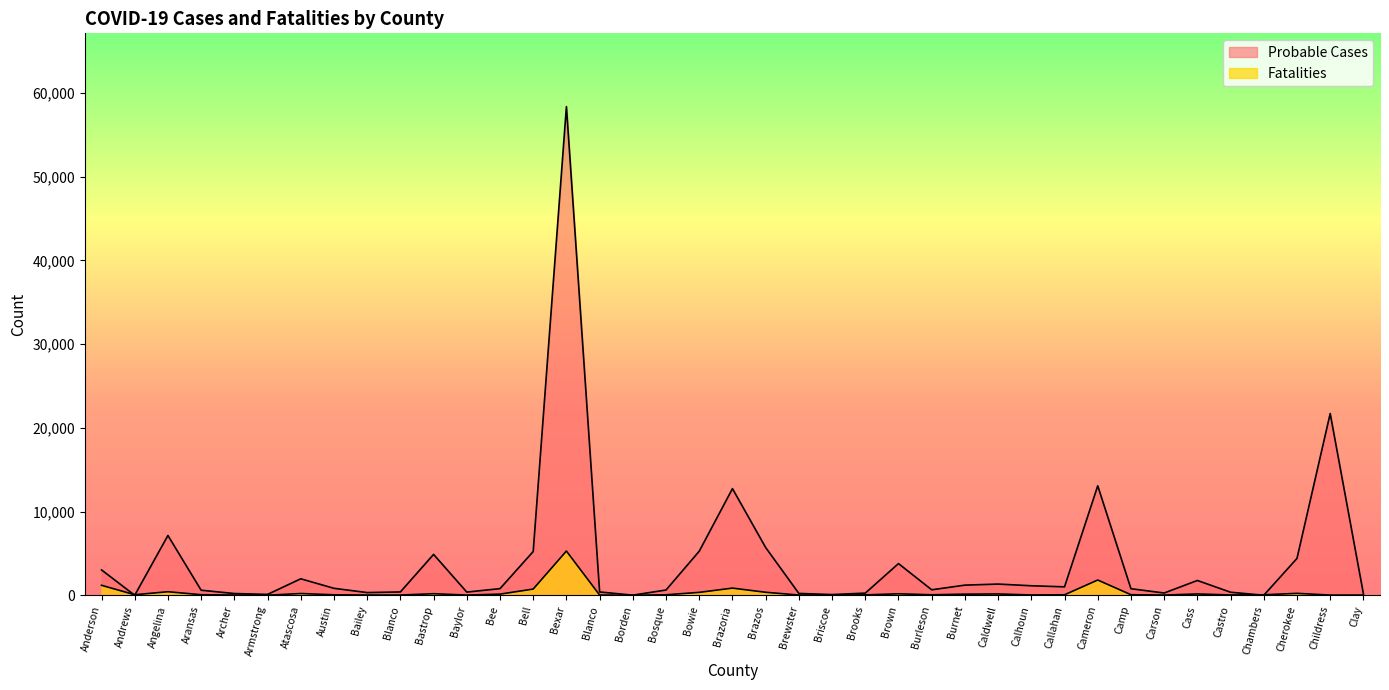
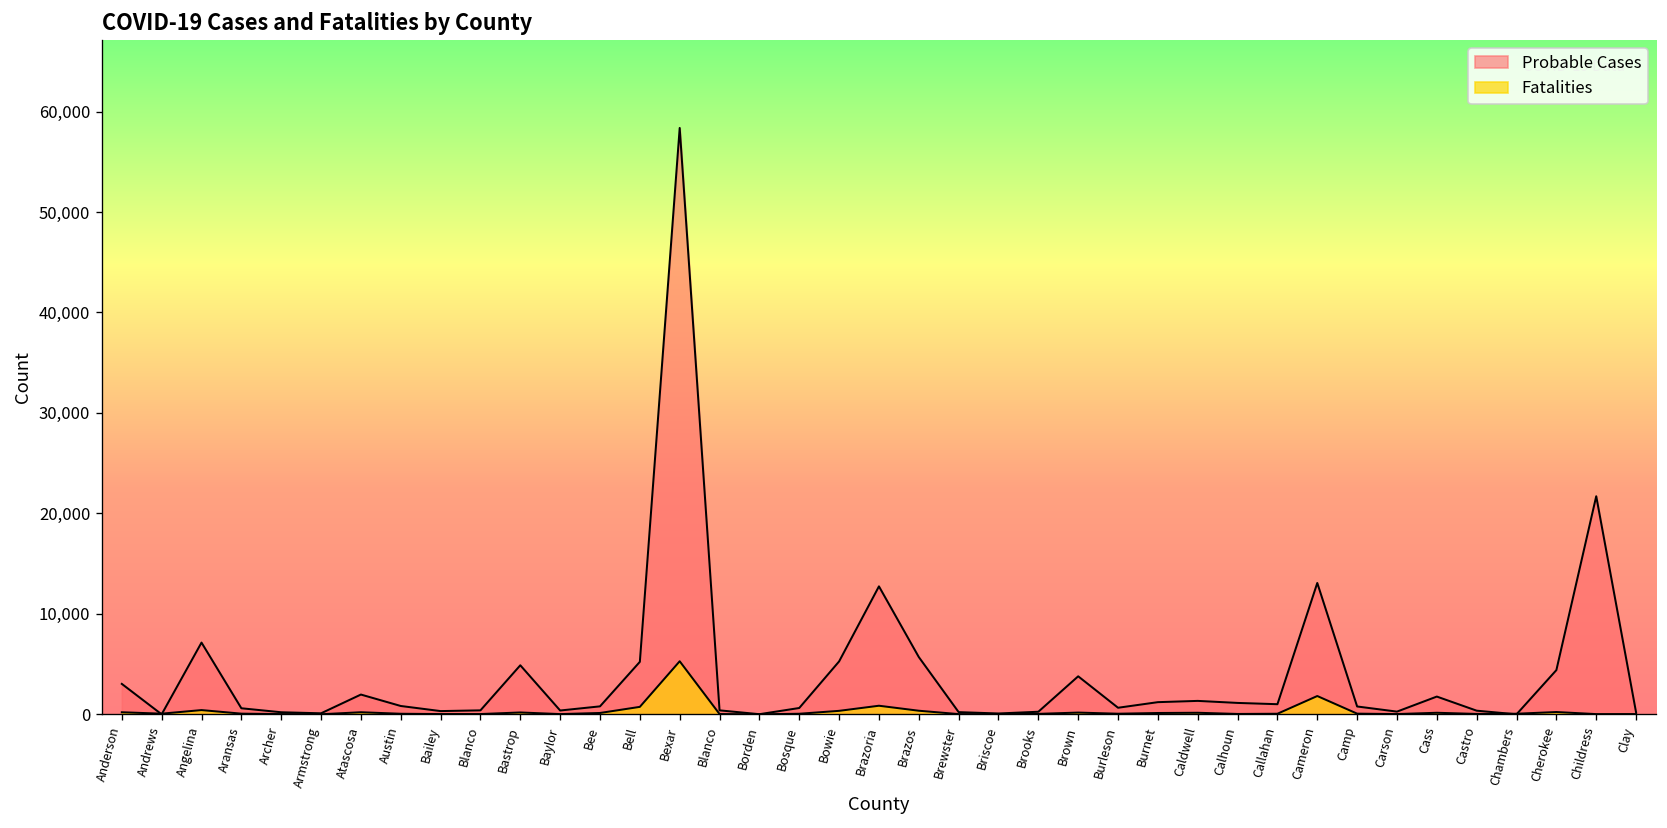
  {
    "Probable Cases": {
      "Anderson": "3,000",
      "Angelina": "7,000",
      "Aransas": "1,000",
      "Atascosa": "2,000",
      "Austin": "1,000",
      "Bastrop": "5,000",
      "Baylor": "0",
      "Bee": "1,000",
      "Bell": "5,000",
      "Bexar": "58,000",
      "Bosque": "1,000",
      "Bowie": "5,000",
      "Brazoria": "13,000",
      "Brazos": "6,000",
      "Brown": "4,000",
      "Burleson": "1,000",
      "Burnet": "1,000",
      "Caldwell": "1,000",
      "Calhoun": "1,000",
      "Callahan": "1,000",
      "Cameron": "13,000",
      "Camp": "1,000",
      "Cass": "2,000",
      "Castro": "0",
      "Cherokee": "4,000",
      "Childress": "22,000"
    },
    "Fatalities": {
-     "Anderson": "1,000",
+     "Anderson": "0",
      "Angelina": "0",
      "Aransas": "0",
      "Atascosa": "0",
      "Austin": "0",
      "Bastrop": "0",
      "Baylor": "0",
      "Bee": "0",
      "Bell": "1,000",
      "Bexar": "5,000",
      "Bosque": "0",
      "Bowie": "0",
      "Brazoria": "1,000",
      "Brazos": "0",
      "Brown": "0",
      "Burleson": "0",
      "Burnet": "0",
      "Caldwell": "0",
      "Calhoun": "0",
      "Callahan": "0",
      "Cameron": "2,000",
      "Camp": "0",
      "Cass": "0",
      "Castro": "0",
      "Cherokee": "0",
      "Childress": "0"
    }
  }
